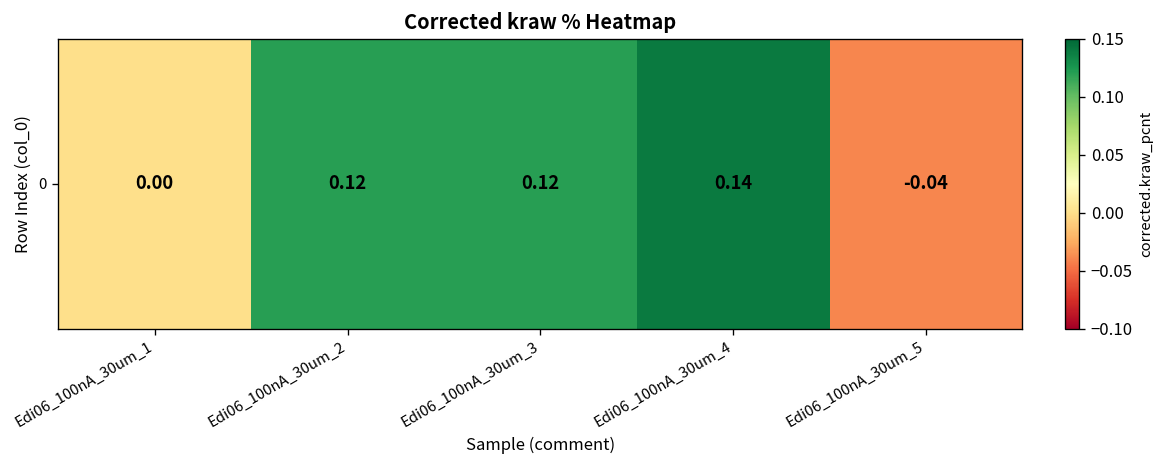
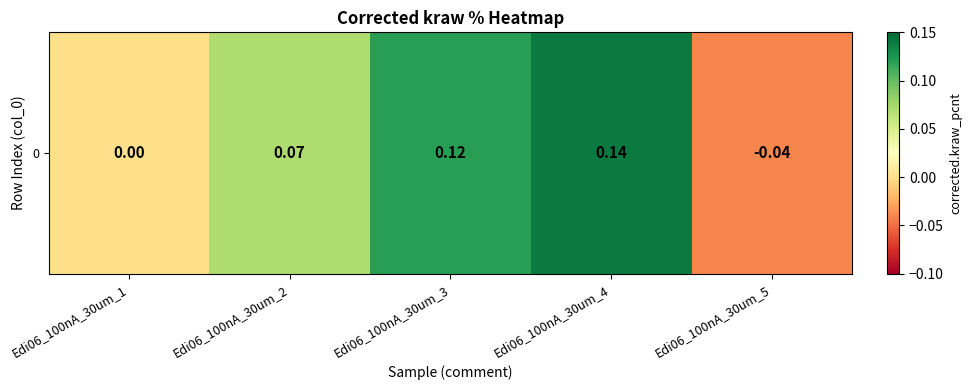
  {
    "0": {
      "Edi06_100nA_30um_1": 0.00,
-     "Edi06_100nA_30um_2": 0.12,
+     "Edi06_100nA_30um_2": 0.07,
      "Edi06_100nA_30um_3": 0.12,
      "Edi06_100nA_30um_4": 0.14,
      "Edi06_100nA_30um_5": -0.04
    }
  }
